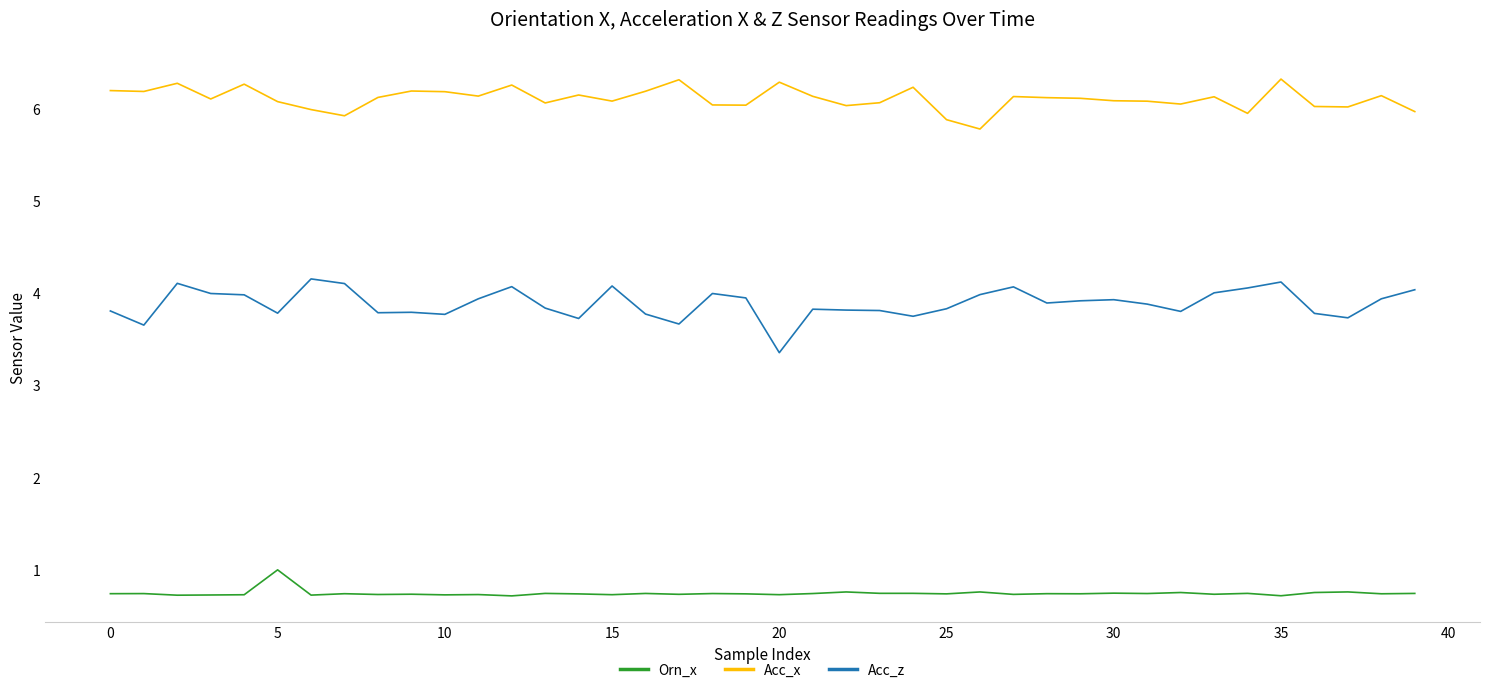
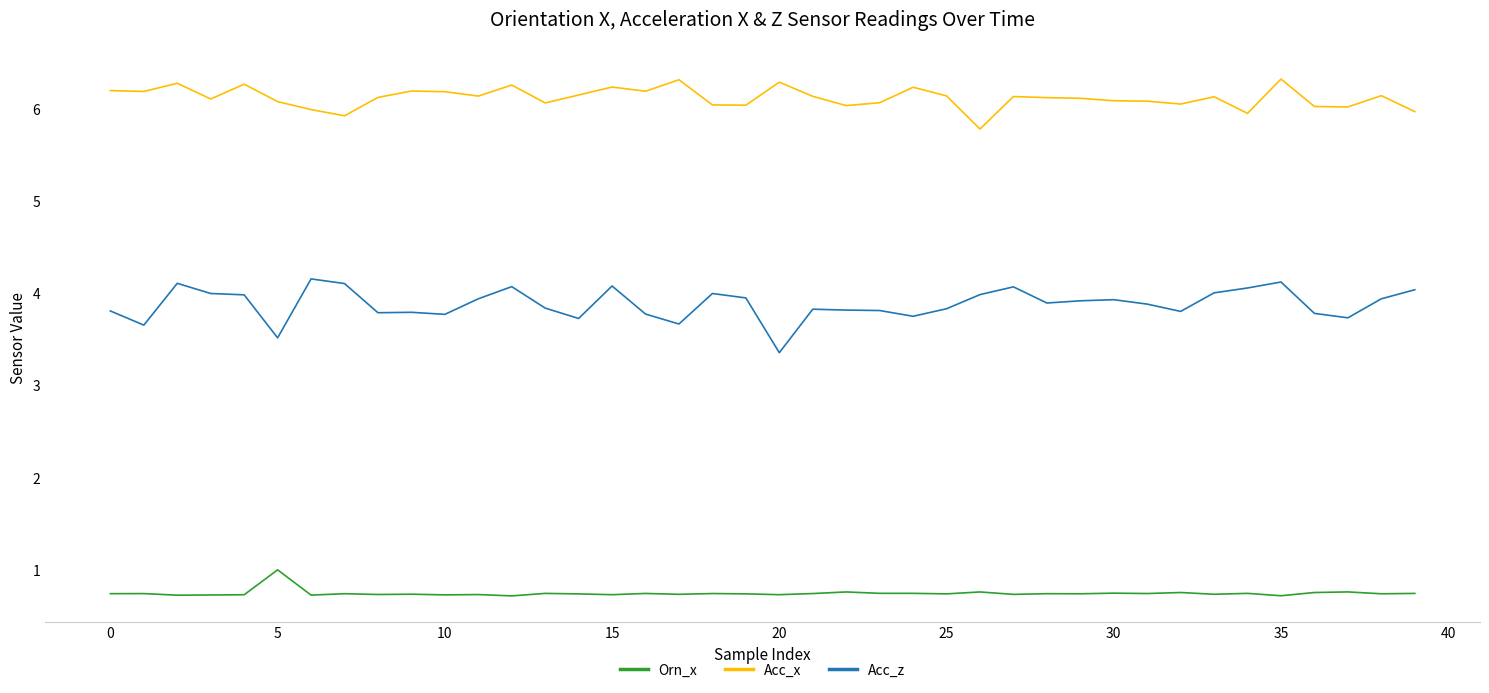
  {
    "Orn_x": {
      "0": 0.7,
      "5": 1.0,
      "10": 0.7,
      "15": 0.7,
      "20": 0.7,
      "25": 0.7,
      "30": 0.8,
      "35": 0.7
    },
    "Acc_x": {
      "0": 6.2,
      "5": 6.1,
      "10": 6.2,
-     "15": 6.1,
+     "15": 6.2,
      "20": 6.3,
-     "25": 5.9,
+     "25": 6.1,
      "30": 6.1,
      "35": 6.3
    },
    "Acc_z": {
      "0": 3.8,
-     "5": 3.8,
+     "5": 3.5,
      "10": 3.8,
      "15": 4.1,
      "20": 3.4,
      "25": 3.8,
      "30": 3.9,
      "35": 4.1
    }
  }
